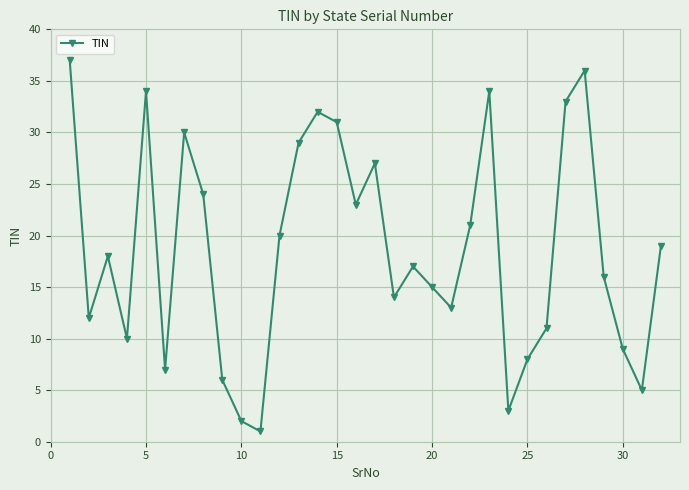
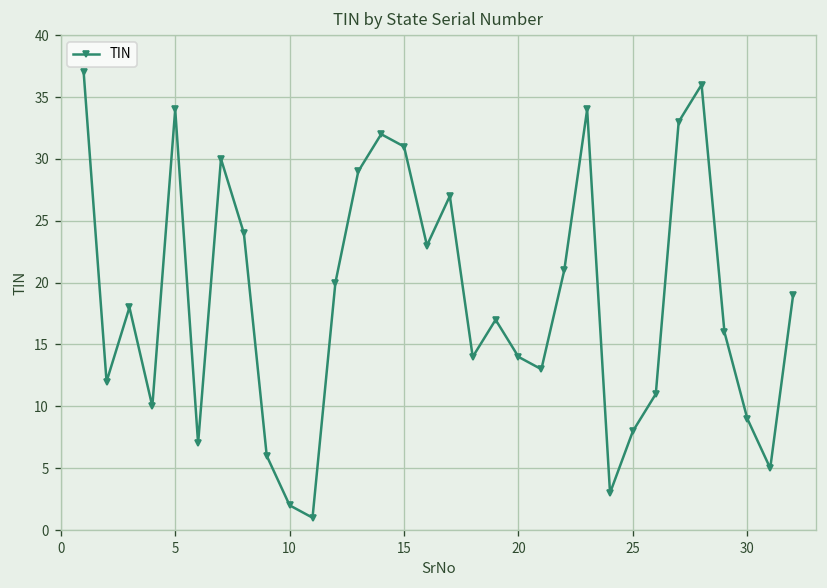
  {
    "5": 34,
    "10": 2,
    "15": 31,
-   "20": 15,
+   "20": 14,
    "25": 8,
    "30": 9
  }
